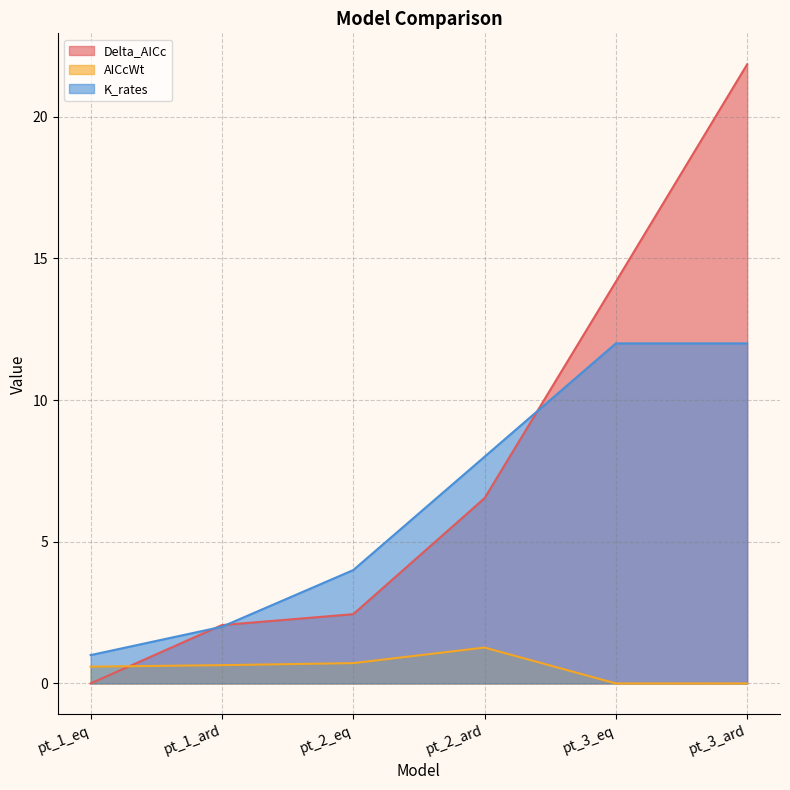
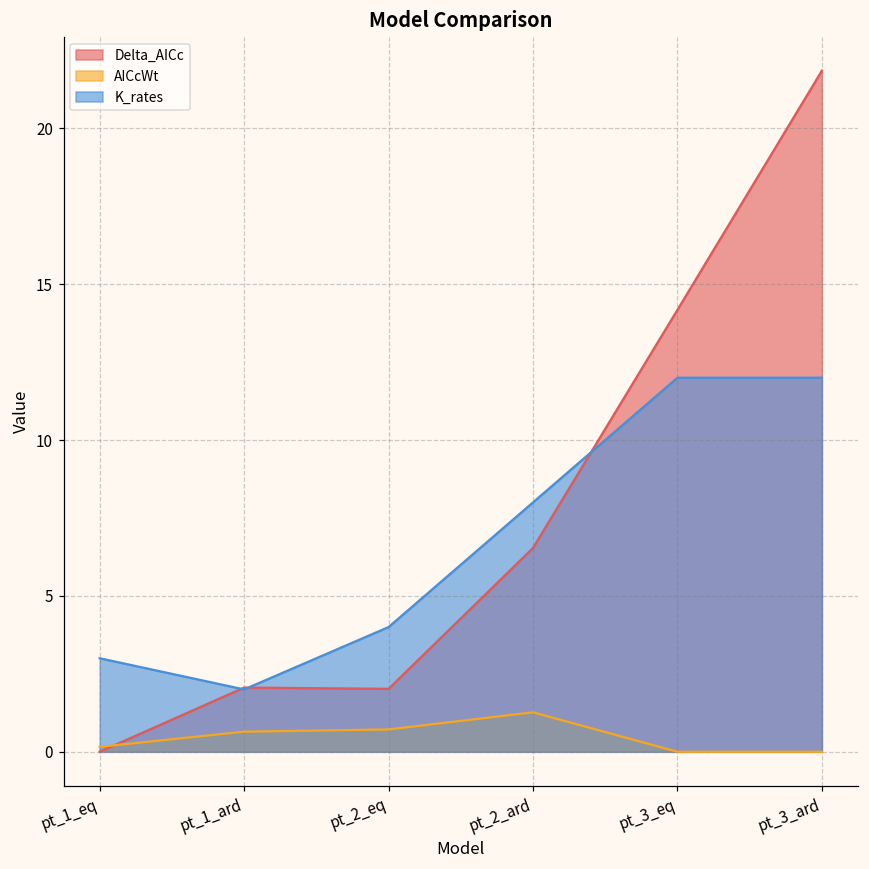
  {
    "Delta_AICc": {
      "pt_1_eq": 0.0,
-     "pt_2_eq": 2.4,
+     "pt_2_eq": 2.0,
      "pt_2_ard": 6.5,
      "pt_3_eq": 14.2,
      "pt_3_ard": 21.8
    },
    "AICcWt": {
-     "pt_1_eq": 0.6,
+     "pt_1_eq": 0.2,
      "pt_1_ard": 0.6,
      "pt_2_eq": 0.7,
      "pt_2_ard": 1.3,
      "pt_3_eq": 0.0,
      "pt_3_ard": 0.0
    },
    "K_rates": {
-     "pt_1_eq": 1,
+     "pt_1_eq": 3,
      "pt_2_eq": 4,
      "pt_2_ard": 8,
      "pt_3_eq": 12,
      "pt_3_ard": 12
    }
  }
